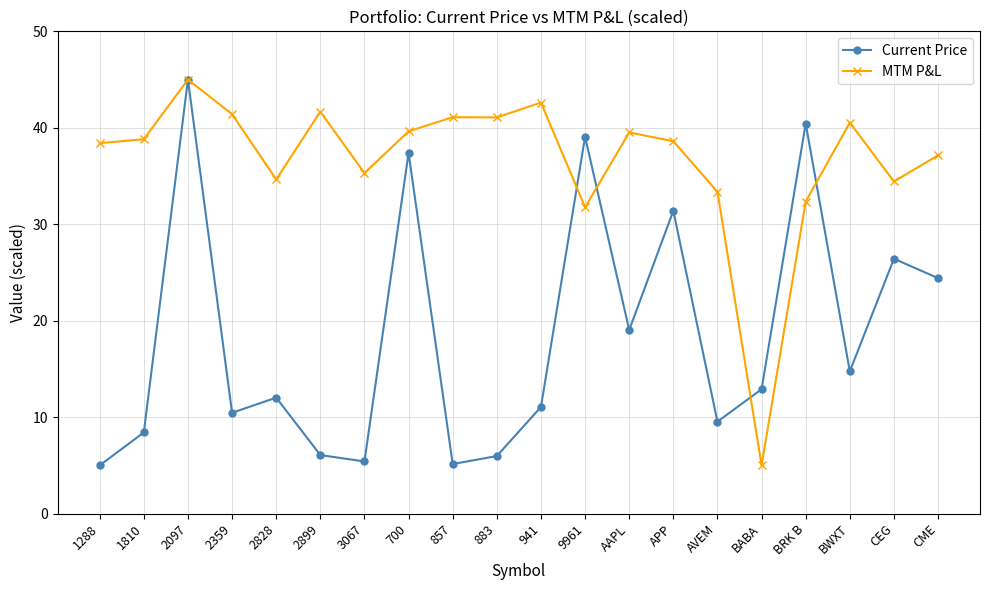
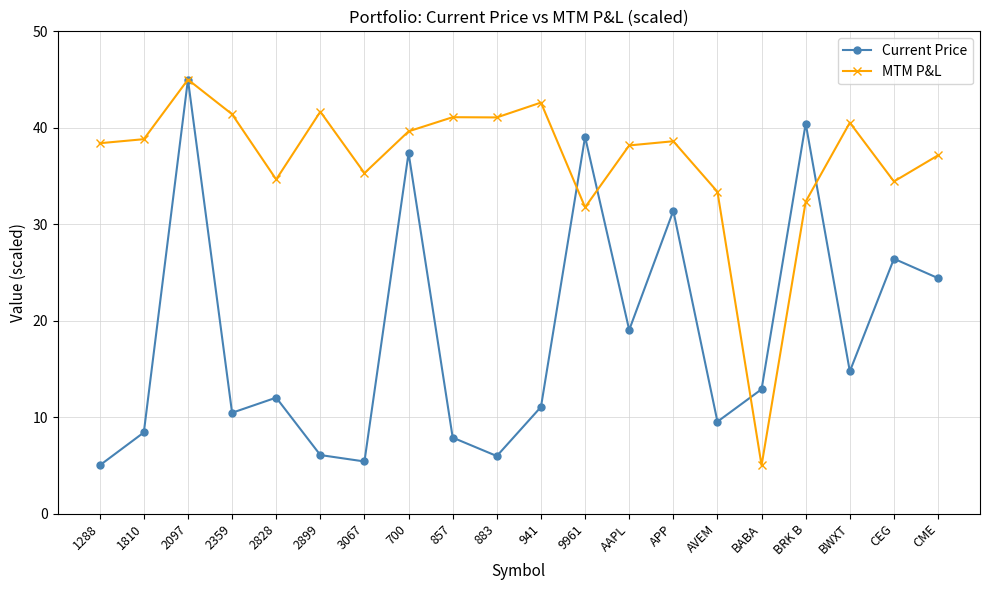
  {
    "Current Price": {
      "1288": 5,
      "1810": 8,
      "2359": 10,
      "2828": 12,
      "2899": 6,
      "3067": 5,
      "700": 37,
-     "857": 5,
+     "857": 8,
      "883": 6,
      "941": 11,
      "9961": 39,
      "AAPL": 19,
      "APP": 31,
      "AVEM": 10,
      "BABA": 13,
      "BRK B": 40,
      "BWXT": 15,
      "CEG": 26,
      "CME": 24
    },
    "MTM P&L": {
      "1288": 38,
      "1810": 39,
      "2359": 41,
      "2828": 35,
      "2899": 42,
      "3067": 35,
      "700": 40,
      "857": 41,
      "883": 41,
      "941": 43,
      "9961": 32,
-     "AAPL": 40,
+     "AAPL": 38,
      "APP": 39,
      "AVEM": 33,
      "BABA": 5,
      "BRK B": 32,
      "BWXT": 41,
      "CEG": 34,
      "CME": 37
    }
  }
